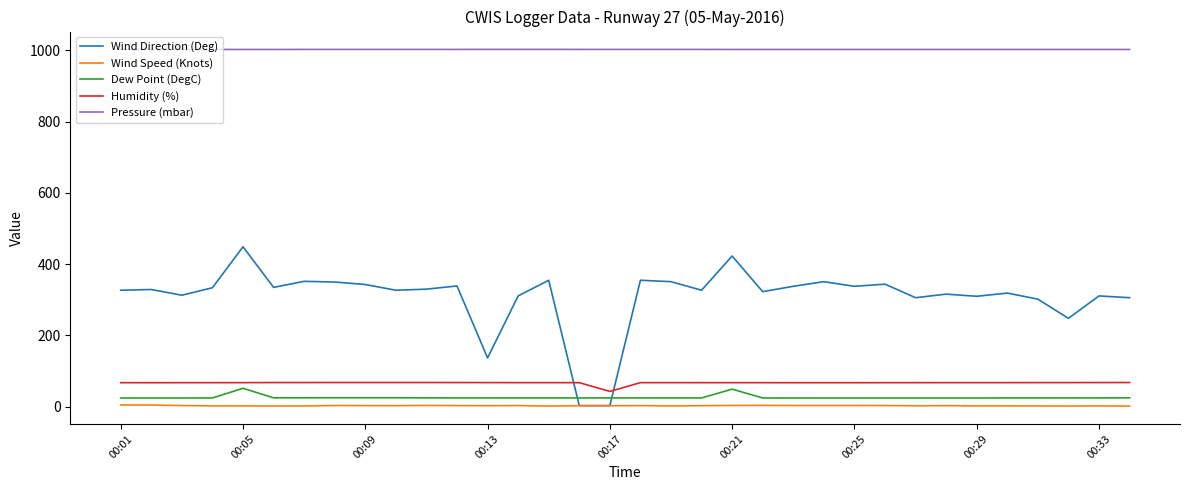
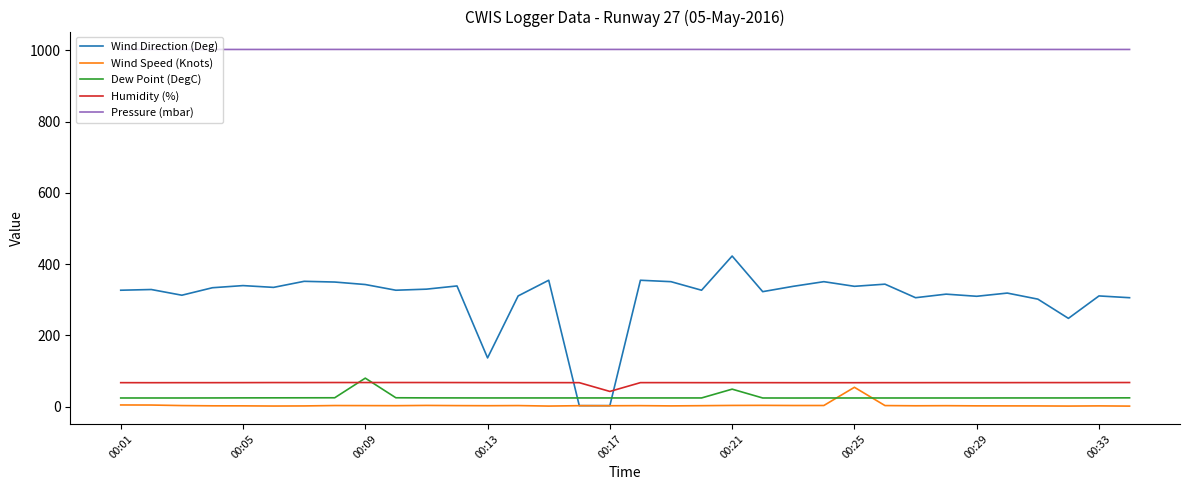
  {
    "Wind Direction (Deg)": {
      "00:01": 330,
-     "00:05": 450,
+     "00:05": 340,
      "00:09": 340,
      "00:13": 140,
      "00:21": 420,
      "00:25": 340,
      "00:29": 310,
      "00:33": 310
    },
    "Wind Speed (Knots)": {
      "00:01": 0,
      "00:05": 0,
      "00:09": 0,
      "00:13": 0,
      "00:21": 0,
-     "00:25": 0,
+     "00:25": 50,
      "00:29": 0,
      "00:33": 0
    },
    "Dew Point (DegC)": {
      "00:01": 20,
-     "00:05": 50,
-     "00:09": 30,
+     "00:05": 20,
+     "00:09": 80,
      "00:13": 20,
      "00:17": 20,
      "00:21": 50,
      "00:25": 20,
      "00:29": 20,
      "00:33": 20
    },
    "Humidity (%)": {
      "00:01": 70,
      "00:05": 70,
      "00:09": 70,
      "00:13": 70,
      "00:17": 40,
      "00:21": 70,
      "00:25": 70,
      "00:29": 70,
      "00:33": 70
    },
    "Pressure (mbar)": {
      "00:05": 1000,
      "00:09": 1000,
      "00:13": 1000,
      "00:17": 1000,
      "00:21": 1000,
      "00:25": 1000,
      "00:29": 1000,
      "00:33": 1000
    }
  }
